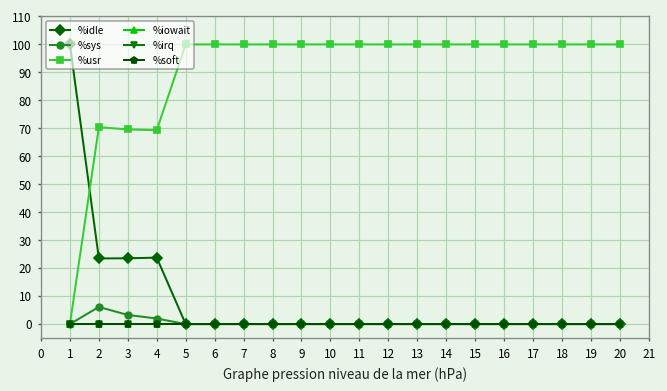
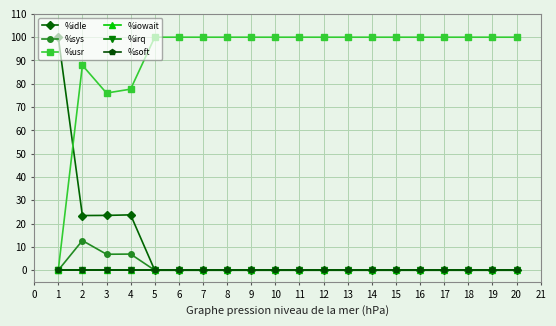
  {
    "%sys": {
-     "2": 6,
-     "3": 3,
-     "4": 2
+     "2": 13,
+     "3": 7,
+     "4": 7
    },
    "%usr": {
-     "2": 70,
-     "3": 70,
-     "4": 69,
+     "2": 88,
+     "3": 76,
+     "4": 78,
      "6": 100,
      "7": 100,
      "8": 100,
      "9": 100,
      "10": 100,
      "11": 100,
      "12": 100,
      "13": 100,
      "14": 100,
      "15": 100,
      "16": 100,
      "17": 100,
      "18": 100,
      "19": 100,
      "20": 100
    }
  }
